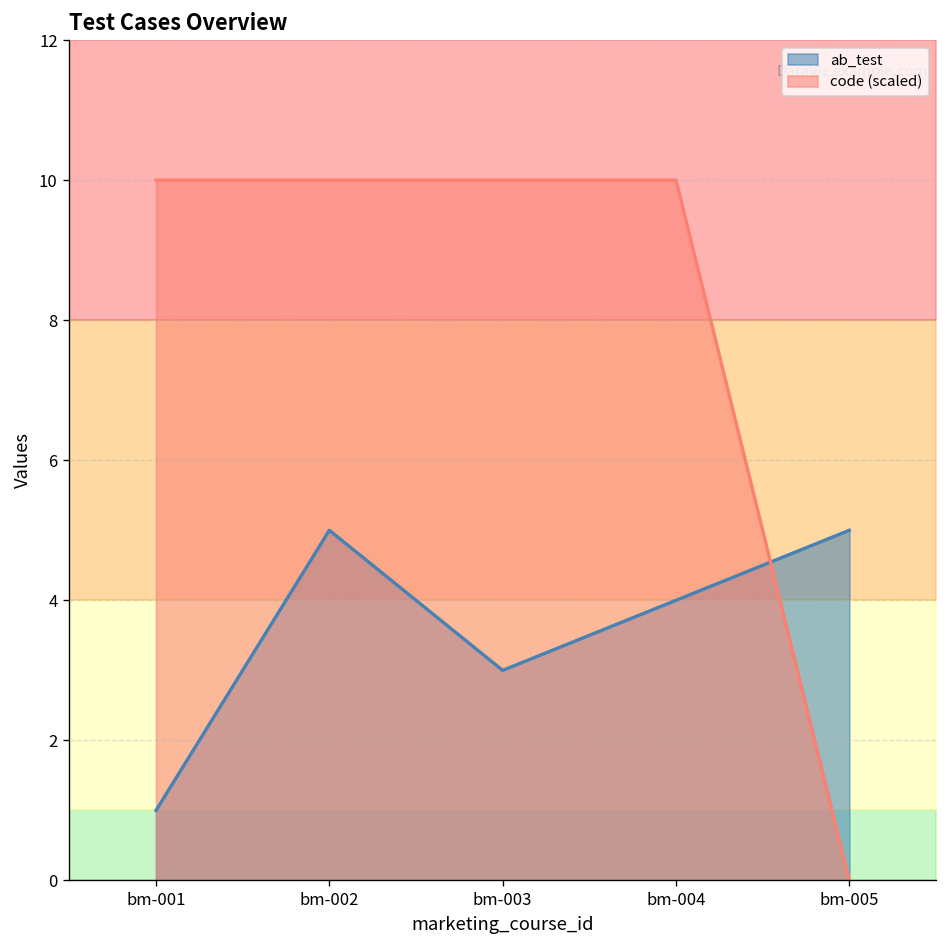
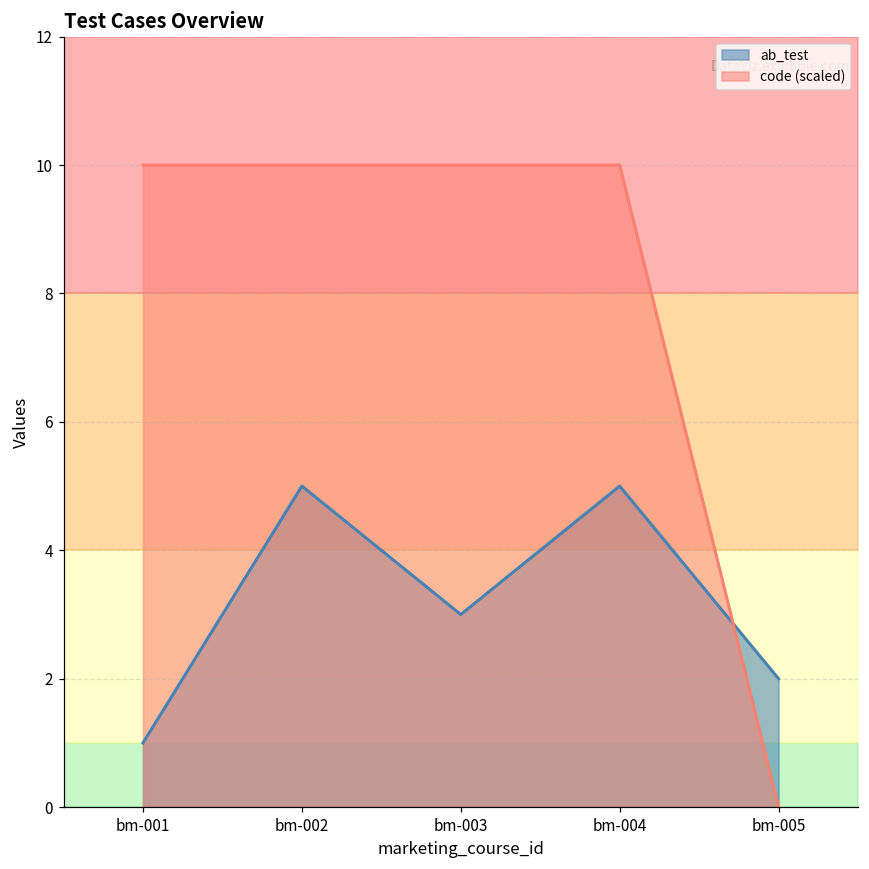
  {
    "ab_test": {
      "bm-001": 1,
      "bm-002": 5,
      "bm-003": 3,
-     "bm-004": 4,
-     "bm-005": 5
+     "bm-004": 5,
+     "bm-005": 2
    }
  }
